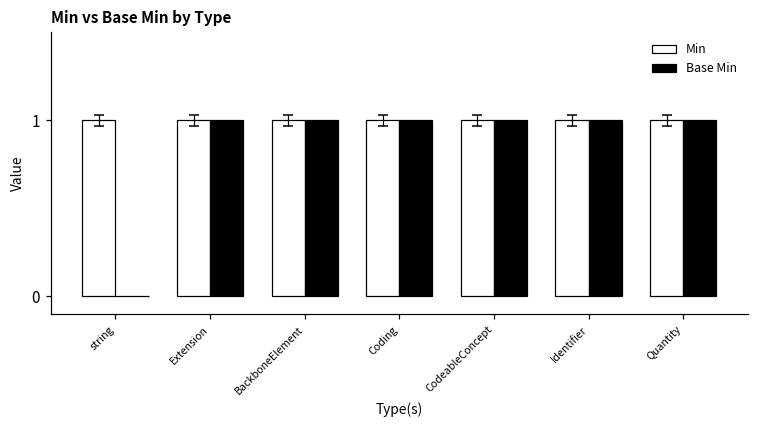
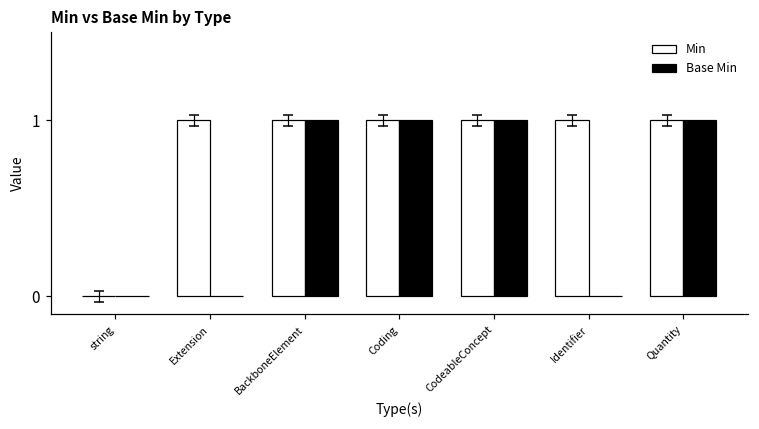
  {
    "Min": {
-     "string": 1,
+     "string": 0,
      "Extension": 1,
      "BackboneElement": 1,
      "Coding": 1,
      "CodeableConcept": 1,
      "Identifier": 1,
      "Quantity": 1
    },
    "Base Min": {
      "string": 0,
-     "Extension": 1,
+     "Extension": 0,
      "BackboneElement": 1,
      "Coding": 1,
      "CodeableConcept": 1,
-     "Identifier": 1,
+     "Identifier": 0,
      "Quantity": 1
    }
  }
